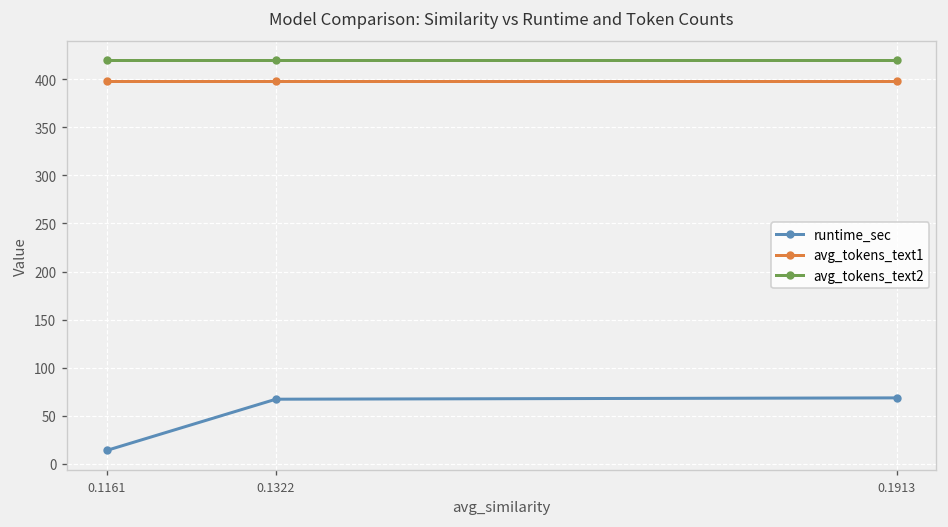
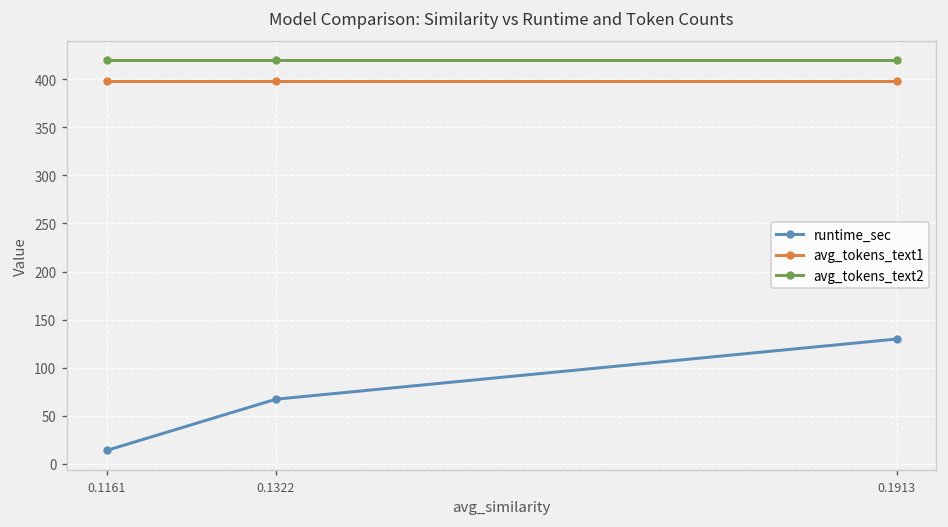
  {
    "runtime_sec": {
      "0.1161": 10,
      "0.1322": 70,
-     "0.1913": 70
+     "0.1913": 130
    },
    "avg_tokens_text1": {
      "0.1161": 400,
      "0.1322": 400,
      "0.1913": 400
    },
    "avg_tokens_text2": {
      "0.1161": 420,
      "0.1322": 420,
      "0.1913": 420
    }
  }
